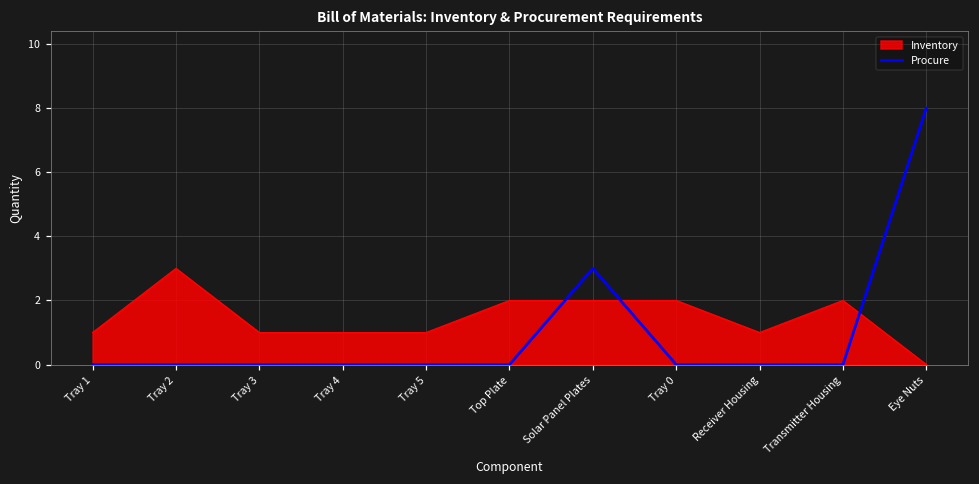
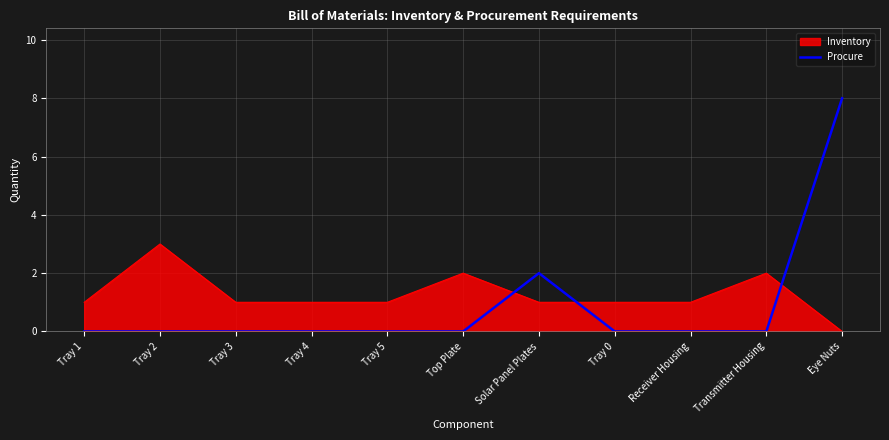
  {
    "Inventory": {
      "Tray 1": 1,
      "Tray 2": 3,
      "Tray 3": 1,
      "Tray 4": 1,
      "Tray 5": 1,
      "Top Plate": 2,
-     "Solar Panel Plates": 2,
-     "Tray 0": 2,
+     "Solar Panel Plates": 1,
+     "Tray 0": 1,
      "Receiver Housing": 1,
      "Transmitter Housing": 2,
      "Eye Nuts": 0
    },
    "Procure": {
      "Tray 1": 0,
      "Tray 2": 0,
      "Tray 3": 0,
      "Tray 4": 0,
      "Tray 5": 0,
      "Top Plate": 0,
-     "Solar Panel Plates": 3,
+     "Solar Panel Plates": 2,
      "Tray 0": 0,
      "Receiver Housing": 0,
      "Transmitter Housing": 0,
      "Eye Nuts": 8
    }
  }
